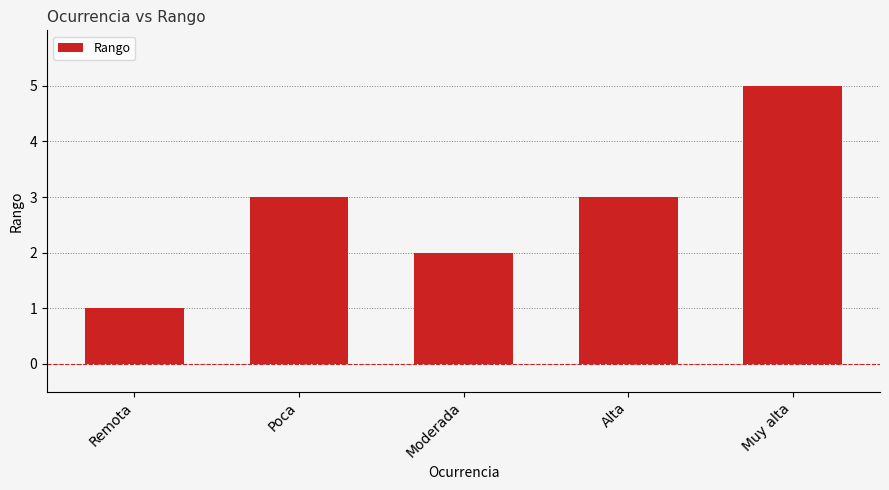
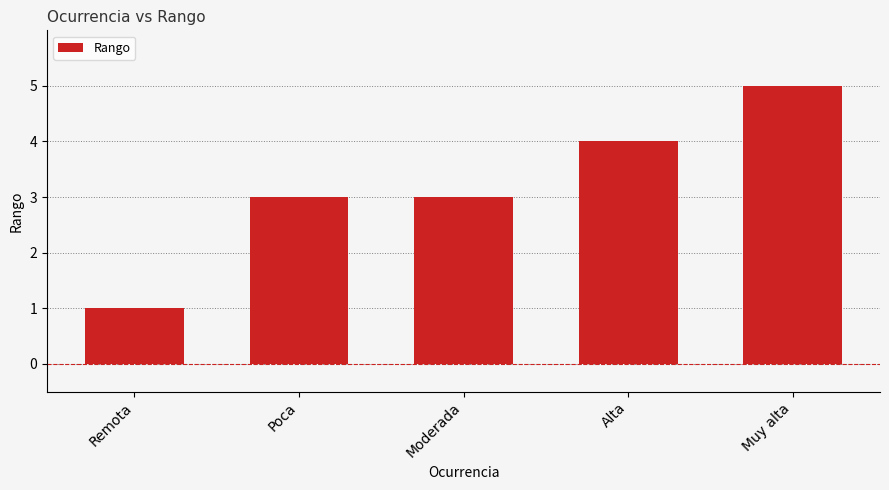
  {
    "Remota": 1,
    "Poca": 3,
-   "Moderada": 2,
-   "Alta": 3,
+   "Moderada": 3,
+   "Alta": 4,
    "Muy alta": 5
  }
